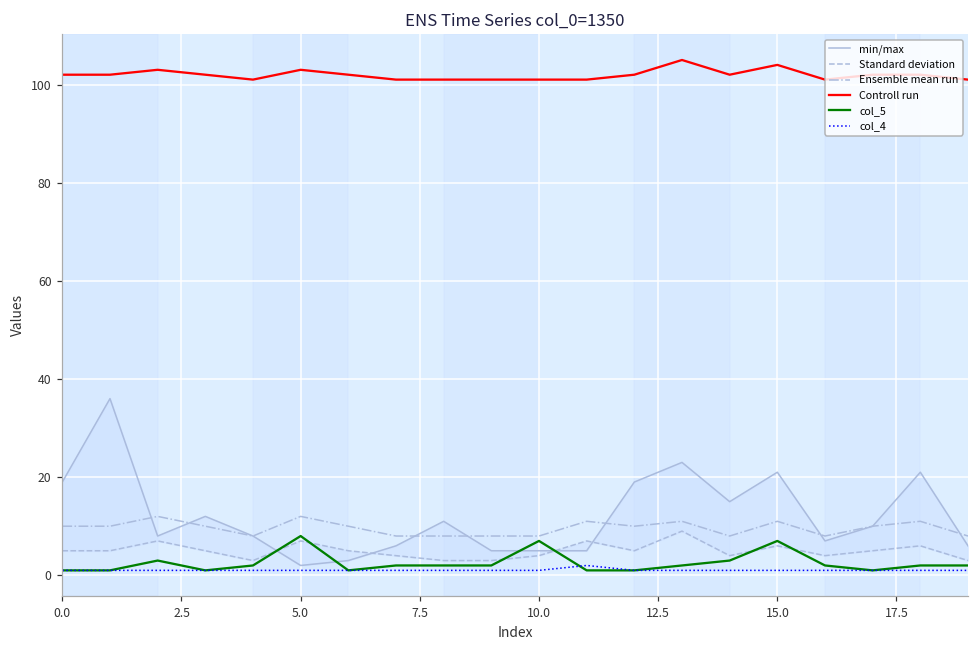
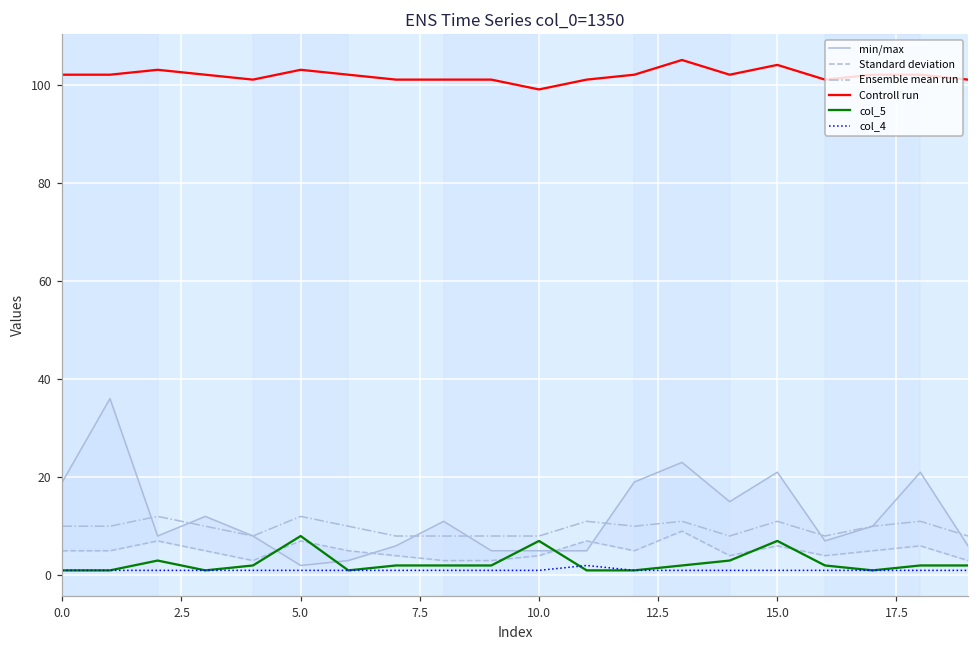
  {
    "Controll run": {
      "0.0": 102,
      "5.0": 103,
-     "10.0": 101,
+     "10.0": 99,
      "15.0": 104
    },
    "col_5": {
      "5.0": 8,
      "10.0": 7,
      "15.0": 7
    },
    "col_4": {
      "5.0": 1,
      "10.0": 1,
      "15.0": 1
    }
  }
